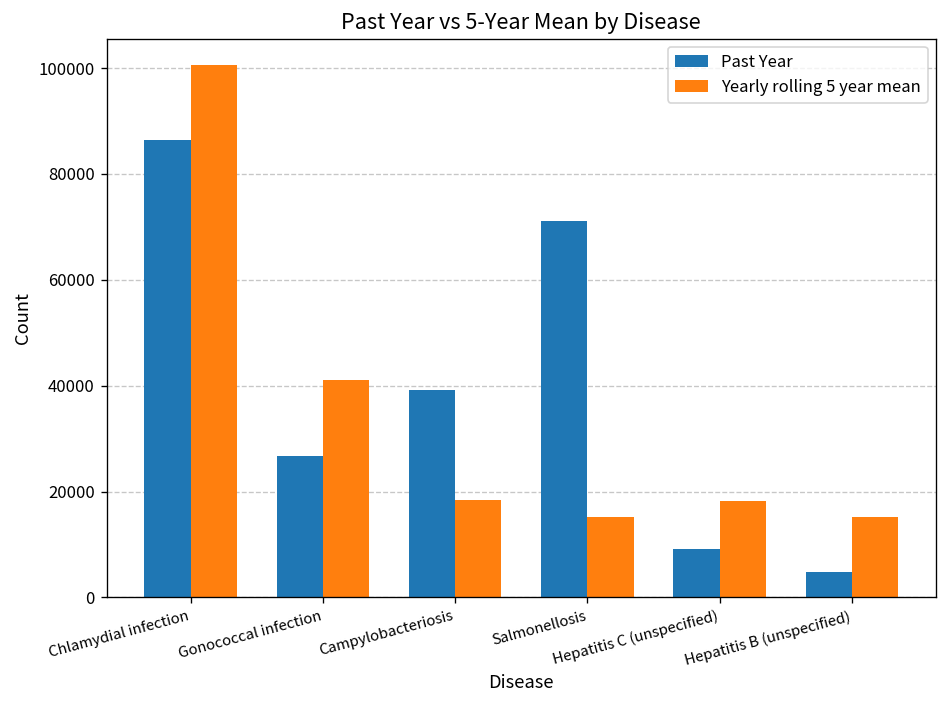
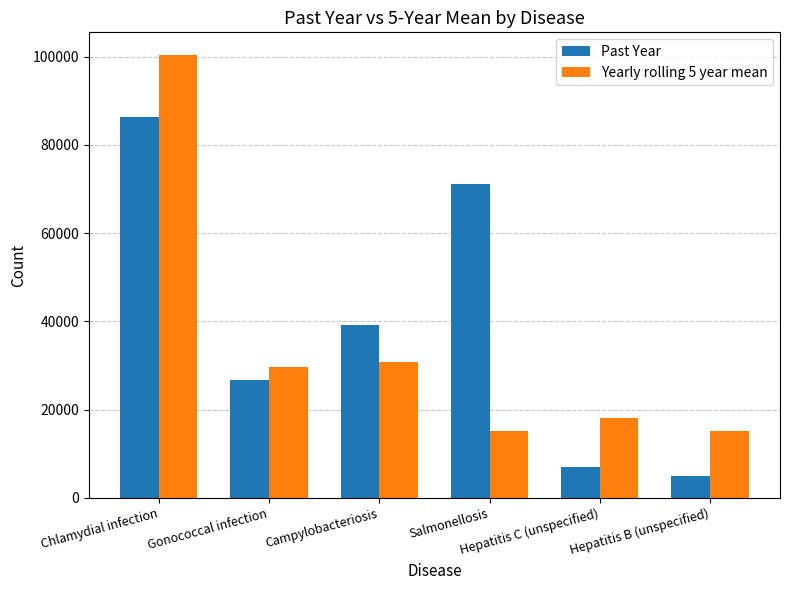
  {
    "Past Year": {
      "Chlamydial infection": 86000,
      "Gonococcal infection": 27000,
      "Campylobacteriosis": 39000,
      "Salmonellosis": 71000,
-     "Hepatitis C (unspecified)": 9000,
+     "Hepatitis C (unspecified)": 7000,
      "Hepatitis B (unspecified)": 5000
    },
    "Yearly rolling 5 year mean": {
      "Chlamydial infection": 101000,
-     "Gonococcal infection": 41000,
-     "Campylobacteriosis": 18000,
+     "Gonococcal infection": 30000,
+     "Campylobacteriosis": 31000,
      "Salmonellosis": 15000,
      "Hepatitis C (unspecified)": 18000,
      "Hepatitis B (unspecified)": 15000
    }
  }
